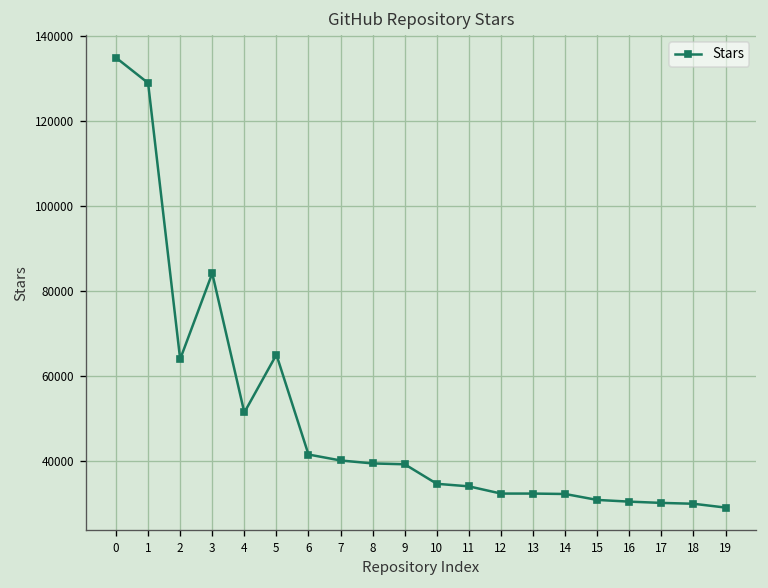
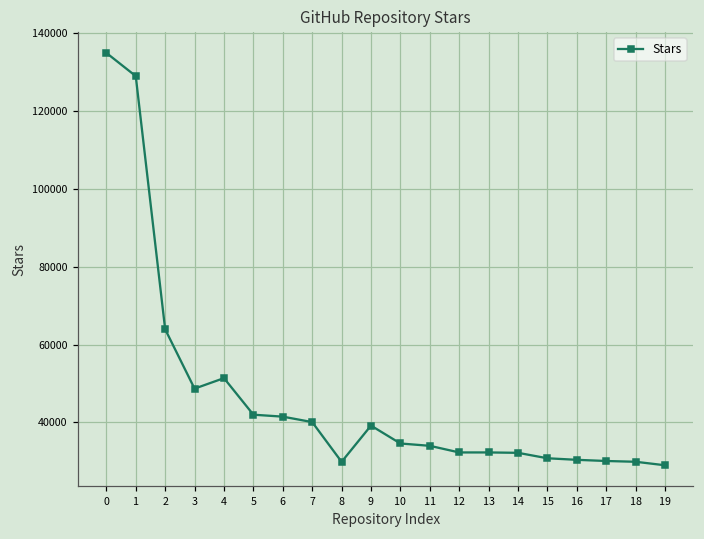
  {
    "0": 135000,
    "1": 129000,
    "2": 64000,
-   "3": 84000,
+   "3": 49000,
    "4": 51000,
-   "5": 65000,
+   "5": 42000,
    "6": 42000,
    "7": 40000,
-   "8": 39000,
+   "8": 30000,
    "9": 39000,
    "10": 35000,
    "11": 34000,
    "12": 32000,
    "13": 32000,
    "14": 32000,
    "15": 31000,
    "16": 30000,
    "17": 30000,
    "18": 30000,
    "19": 29000
  }
